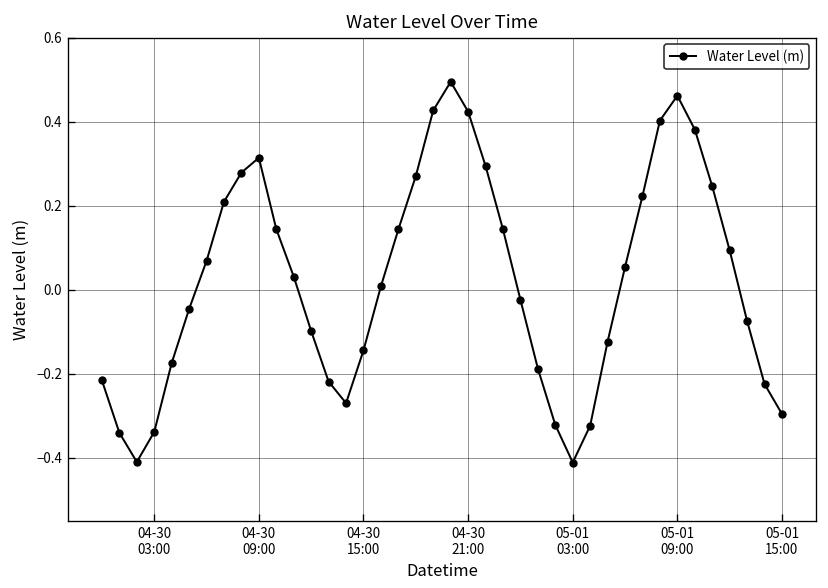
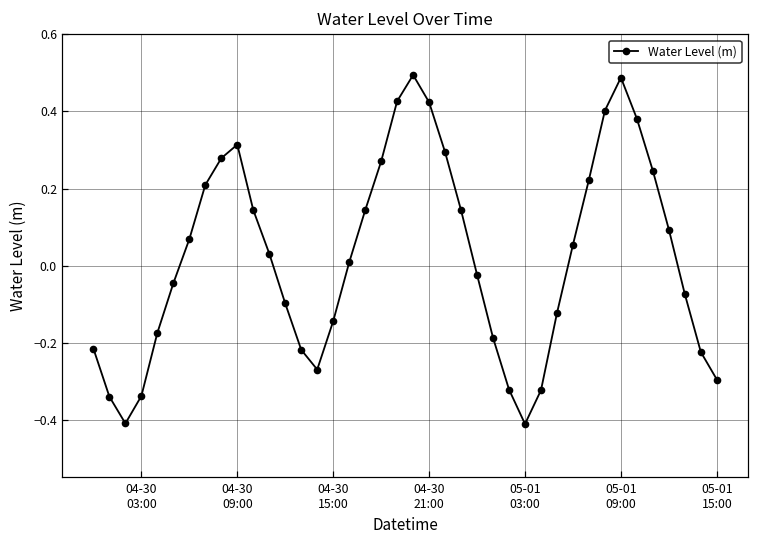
  {
    "04-30 03:00": -0.34,
    "04-30 09:00": 0.31,
    "04-30 15:00": -0.14,
    "04-30 21:00": 0.42,
    "05-01 03:00": -0.41,
-   "05-01 09:00": 0.46,
+   "05-01 09:00": 0.49,
    "05-01 15:00": -0.30
  }
